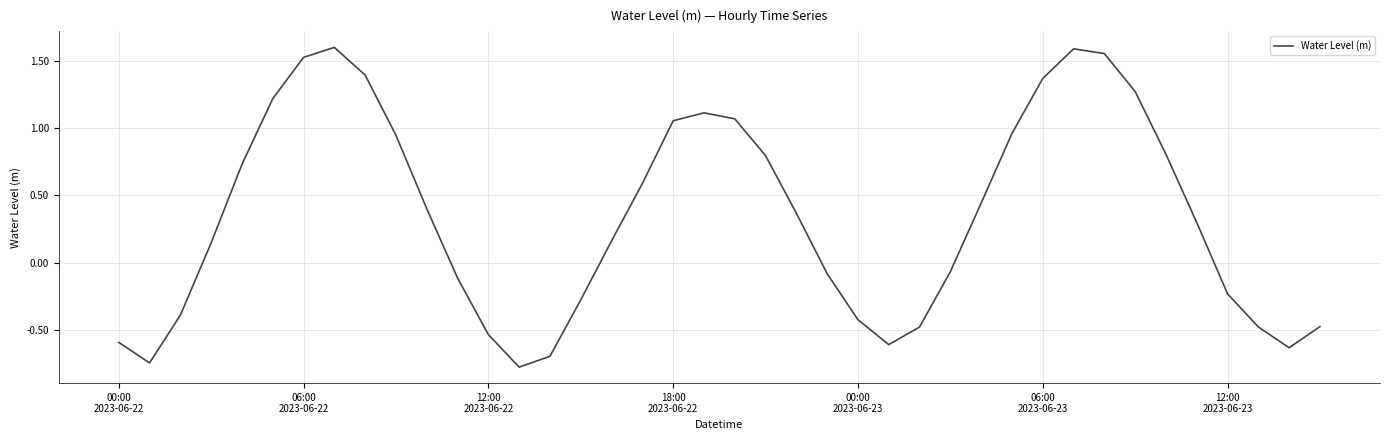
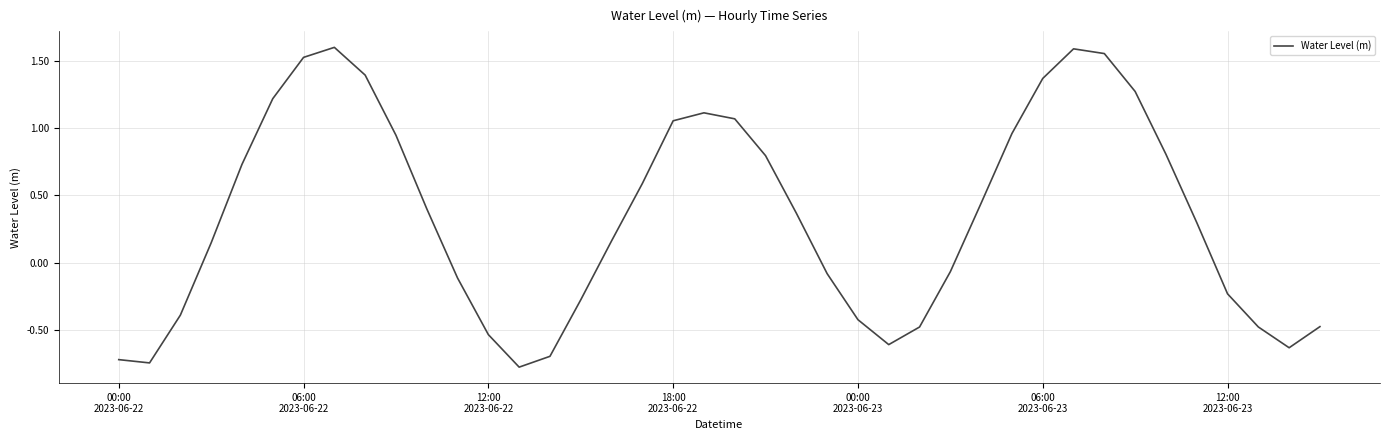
  {
-   "00:00 2023-06-22": -0.60,
+   "00:00 2023-06-22": -0.72,
    "06:00 2023-06-22": 1.53,
    "12:00 2023-06-22": -0.54,
    "18:00 2023-06-22": 1.06,
    "00:00 2023-06-23": -0.43,
    "06:00 2023-06-23": 1.37,
    "12:00 2023-06-23": -0.23
  }
